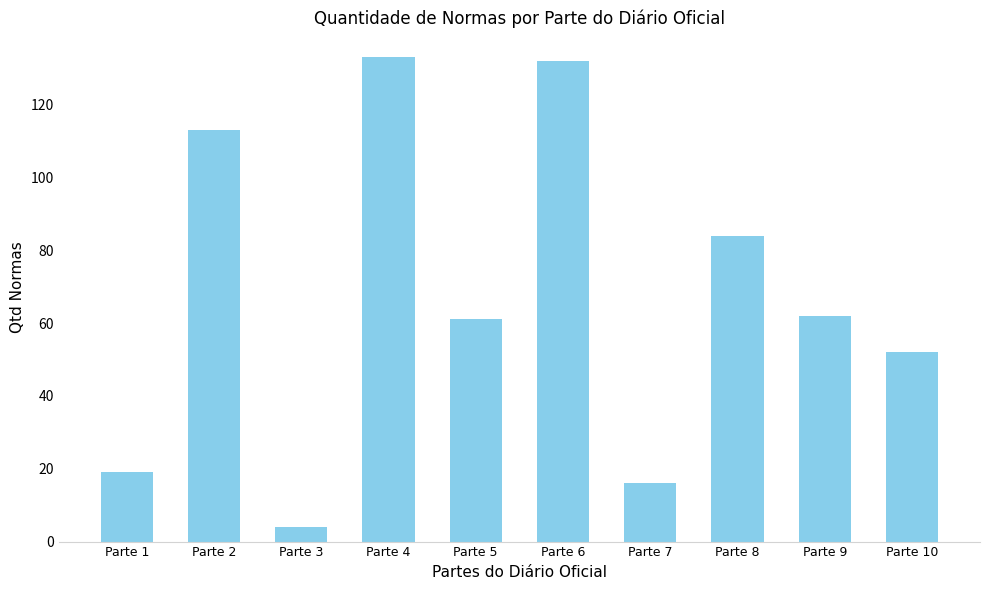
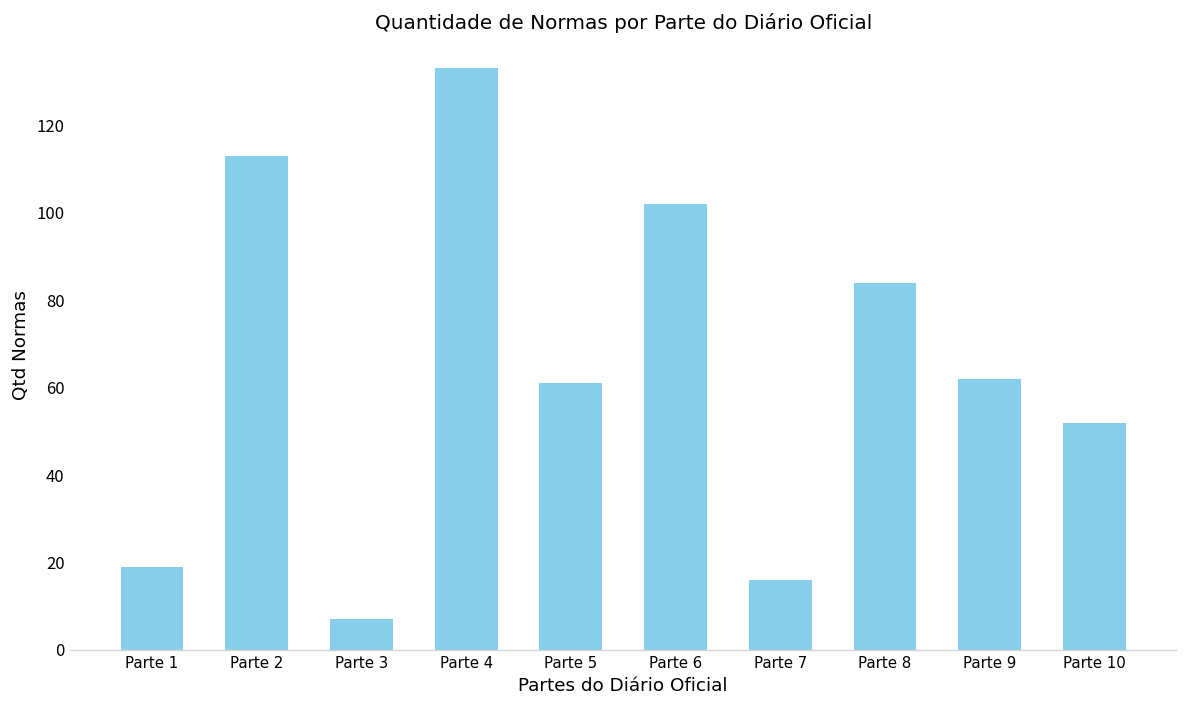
  {
    "Parte 1": 19,
    "Parte 2": 113,
-   "Parte 3": 4,
+   "Parte 3": 7,
    "Parte 4": 133,
    "Parte 5": 61,
-   "Parte 6": 132,
+   "Parte 6": 102,
    "Parte 7": 16,
    "Parte 8": 84,
    "Parte 9": 62,
    "Parte 10": 52
  }
